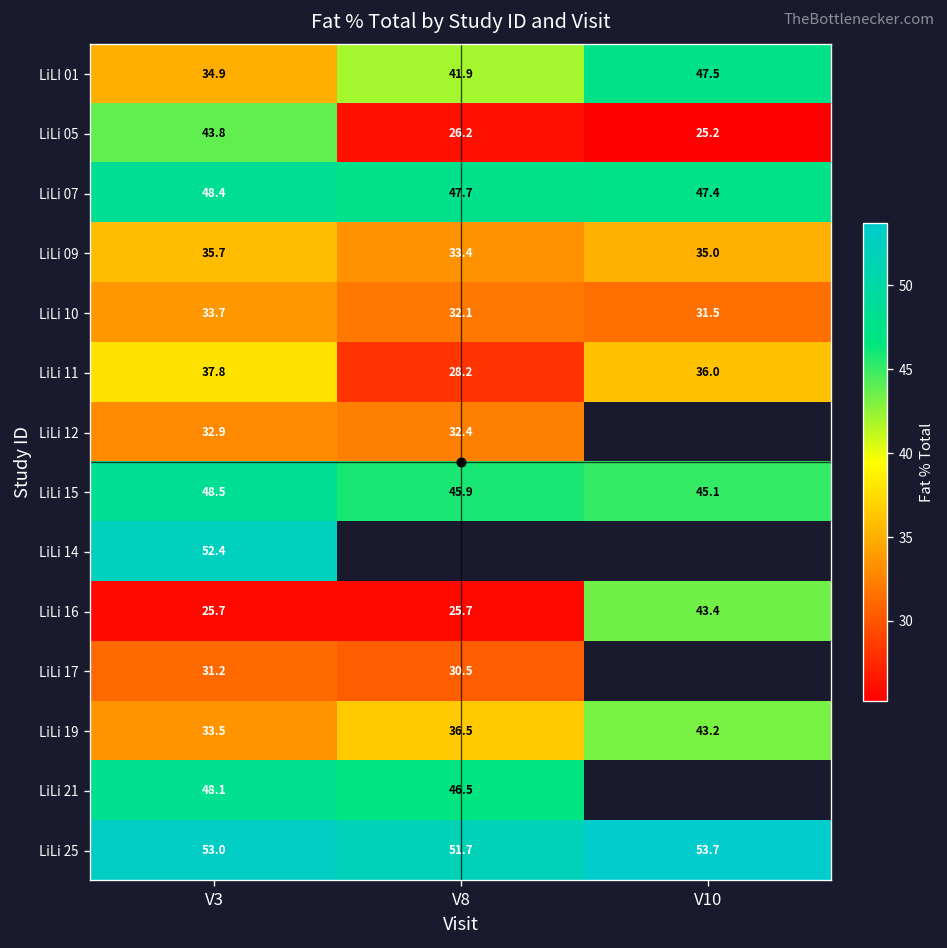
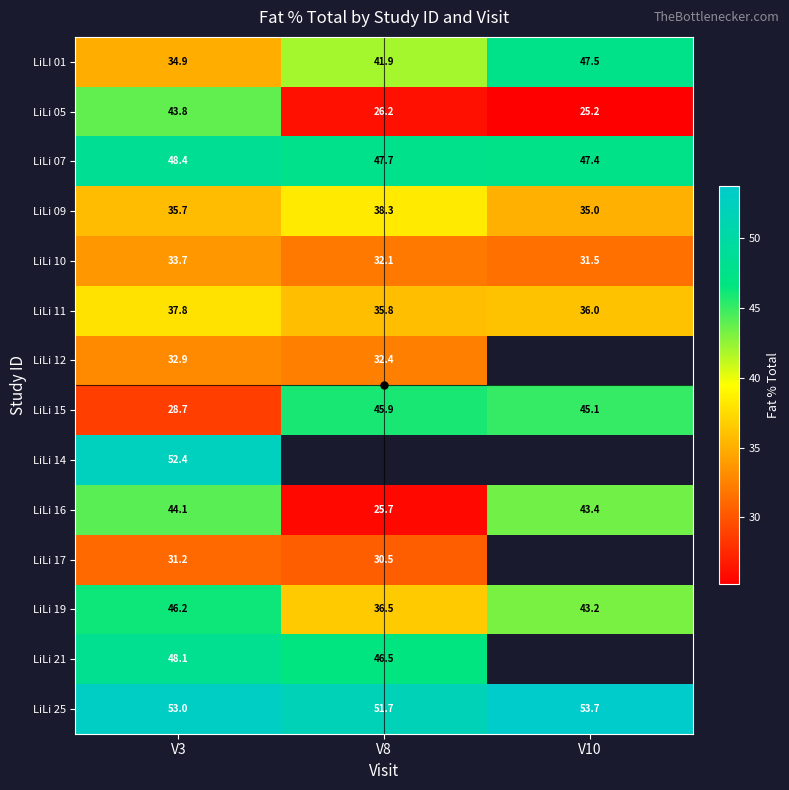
  {
    "LiLI 01": {
      "V3": 34.9,
      "V8": 41.9,
      "V10": 47.5
    },
    "LiLi 05": {
      "V3": 43.8,
      "V8": 26.2,
      "V10": 25.2
    },
    "LiLi 07": {
      "V3": 48.4,
      "V8": 47.7,
      "V10": 47.4
    },
    "LiLi 09": {
      "V3": 35.7,
-     "V8": 33.4,
+     "V8": 38.3,
      "V10": 35.0
    },
    "LiLi 10": {
      "V3": 33.7,
      "V8": 32.1,
      "V10": 31.5
    },
    "LiLi 11": {
      "V3": 37.8,
-     "V8": 28.2,
+     "V8": 35.8,
      "V10": 36.0
    },
    "LiLi 12": {
      "V3": 32.9,
      "V8": 32.4
    },
    "LiLi 15": {
-     "V3": 48.5,
+     "V3": 28.7,
      "V8": 45.9,
      "V10": 45.1
    },
    "LiLi 14": {
      "V3": 52.4
    },
    "LiLi 16": {
-     "V3": 25.7,
+     "V3": 44.1,
      "V8": 25.7,
      "V10": 43.4
    },
    "LiLi 17": {
      "V3": 31.2,
      "V8": 30.5
    },
    "LiLi 19": {
-     "V3": 33.5,
+     "V3": 46.2,
      "V8": 36.5,
      "V10": 43.2
    },
    "LiLi 21": {
      "V3": 48.1,
      "V8": 46.5
    },
    "LiLi 25": {
      "V3": 53.0,
      "V8": 51.7,
      "V10": 53.7
    }
  }
